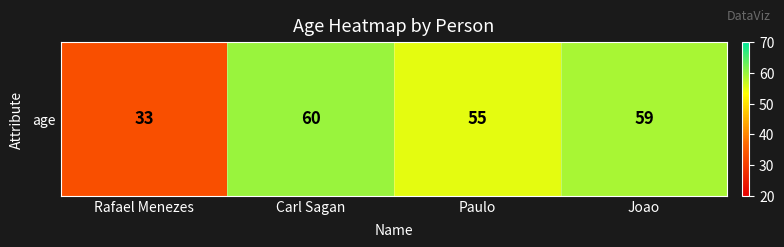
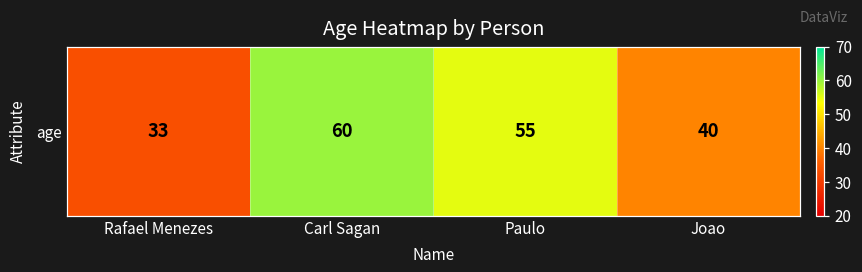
  {
    "age": {
      "Rafael Menezes": 33,
      "Carl Sagan": 60,
      "Paulo": 55,
-     "Joao": 59
+     "Joao": 40
    }
  }
